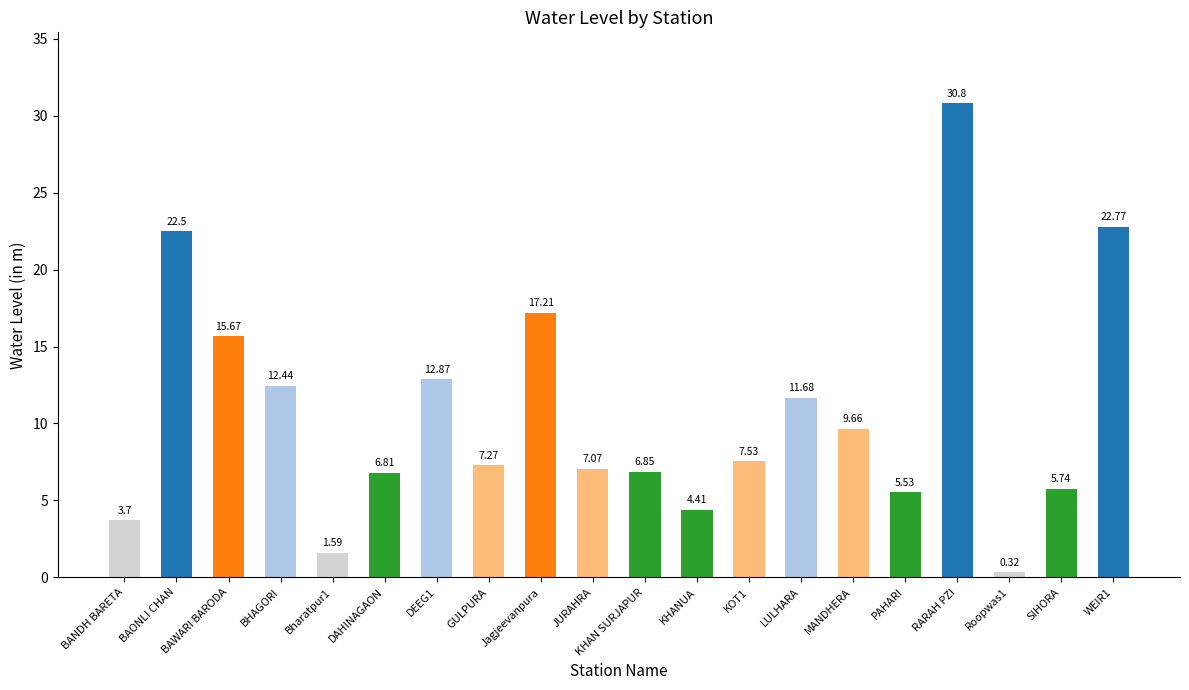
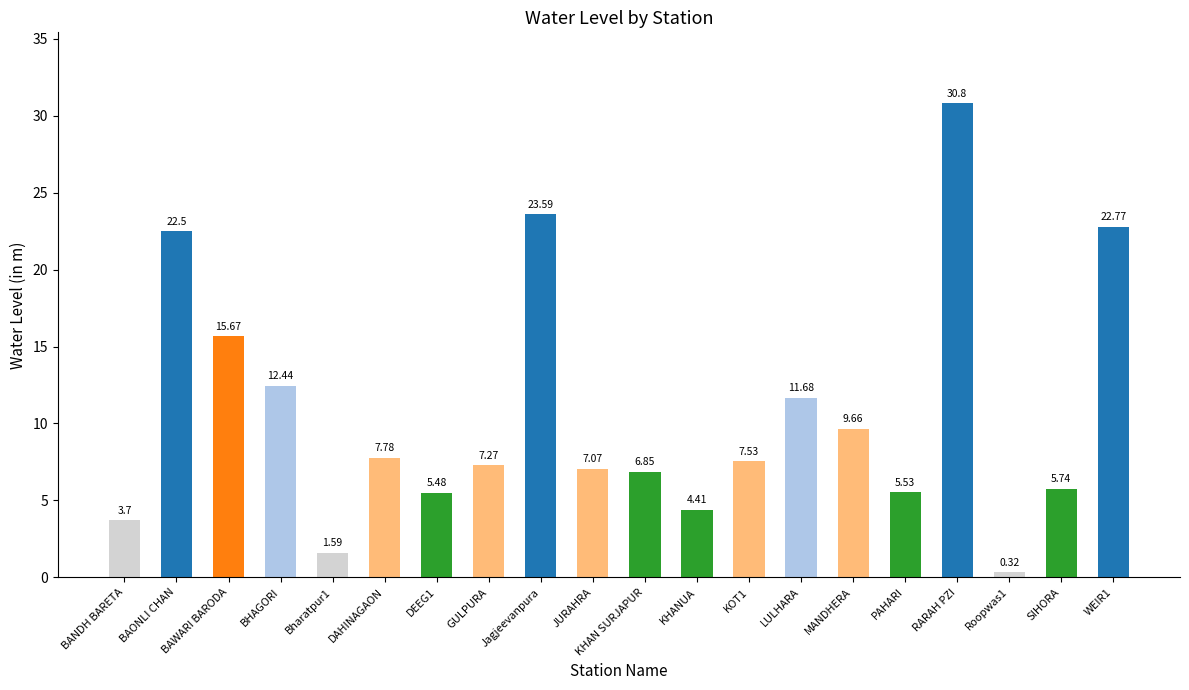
  {
    "BANDH BARETA": 3.7,
    "BAONLI CHAN": 22.5,
    "BAWARI BARODA": 15.67,
    "BHAGORI": 12.44,
    "Bharatpur1": 1.59,
-   "DAHINAGAON": 6.81,
-   "DEEG1": 12.87,
+   "DAHINAGAON": 7.78,
+   "DEEG1": 5.48,
    "GULPURA": 7.27,
-   "Jagjeevanpura": 17.21,
+   "Jagjeevanpura": 23.59,
    "JURAHRA": 7.07,
    "KHAN SURJAPUR": 6.85,
    "KHANUA": 4.41,
    "KOT1": 7.53,
    "LULHARA": 11.68,
    "MANDHERA": 9.66,
    "PAHARI": 5.53,
    "RARAH PZI": 30.8,
    "Roopwas1": 0.32,
    "SIHORA": 5.74,
    "WEIR1": 22.77
  }
